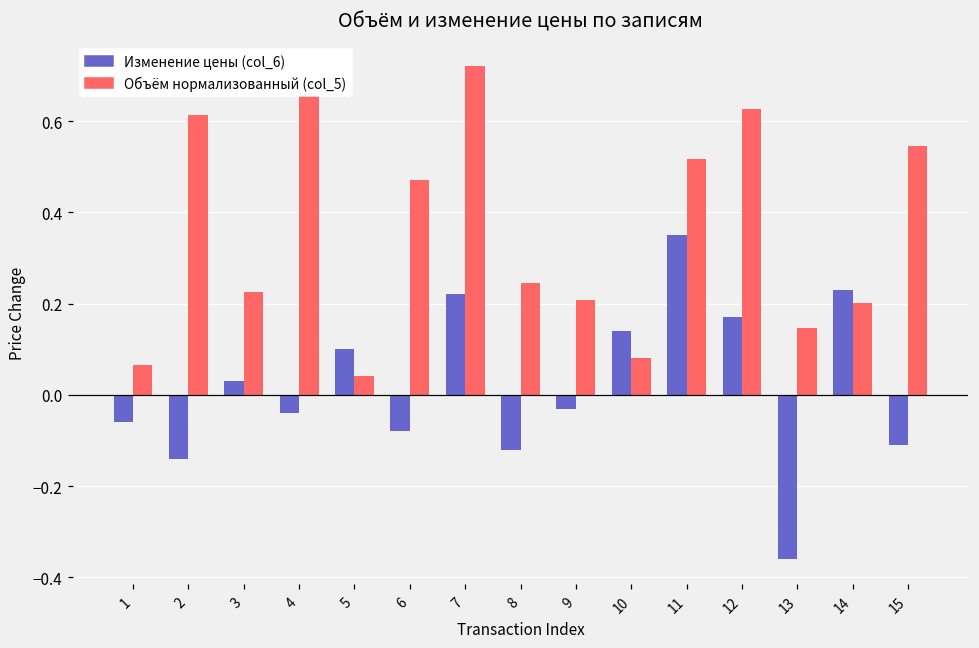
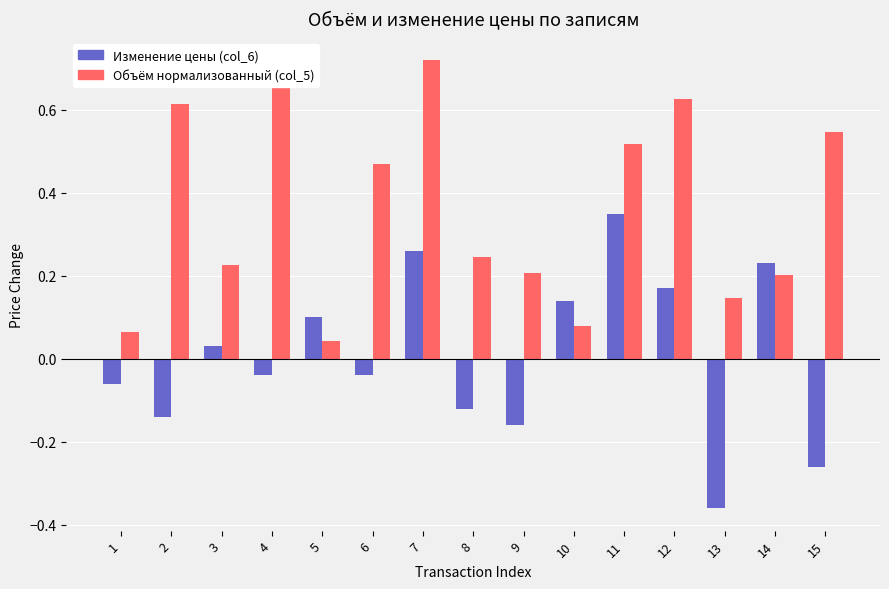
  {
    "Изменение цены (col_6)": {
      "1": -0.06,
      "2": -0.14,
      "3": 0.03,
      "4": -0.04,
      "5": 0.10,
-     "6": -0.08,
-     "7": 0.22,
+     "6": -0.04,
+     "7": 0.26,
      "8": -0.12,
-     "9": -0.03,
+     "9": -0.16,
      "10": 0.14,
      "11": 0.35,
      "12": 0.17,
      "13": -0.36,
      "14": 0.23,
-     "15": -0.11
+     "15": -0.26
    }
  }
